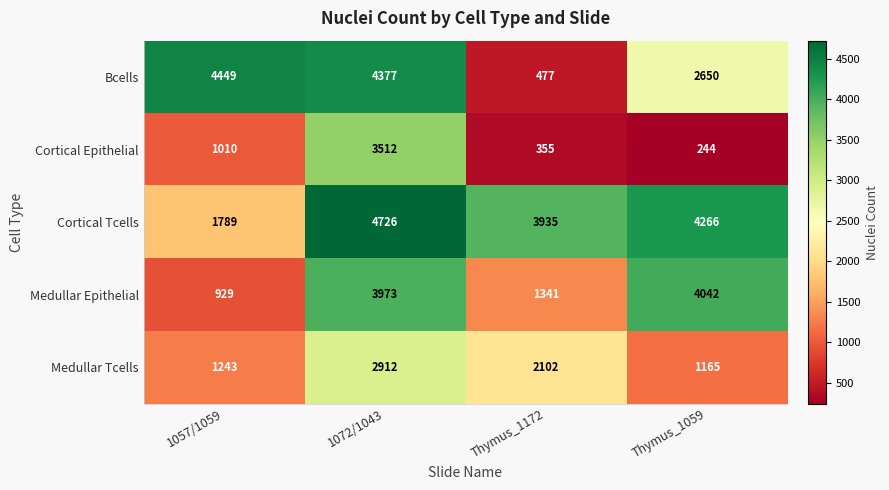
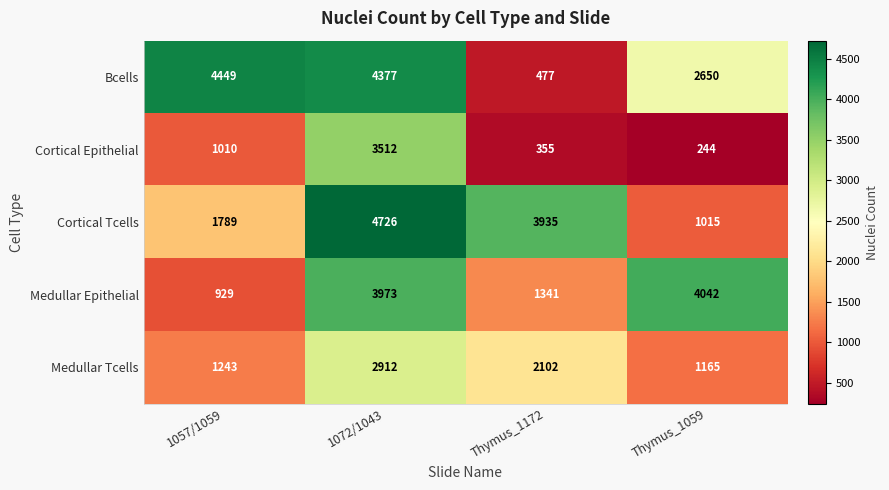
  {
    "Bcells": {
      "1057/1059": 4449,
      "1072/1043": 4377,
      "Thymus_1172": 477,
      "Thymus_1059": 2650
    },
    "Cortical Epithelial": {
      "1057/1059": 1010,
      "1072/1043": 3512,
      "Thymus_1172": 355,
      "Thymus_1059": 244
    },
    "Cortical Tcells": {
      "1057/1059": 1789,
      "1072/1043": 4726,
      "Thymus_1172": 3935,
-     "Thymus_1059": 4266
+     "Thymus_1059": 1015
    },
    "Medullar Epithelial": {
      "1057/1059": 929,
      "1072/1043": 3973,
      "Thymus_1172": 1341,
      "Thymus_1059": 4042
    },
    "Medullar Tcells": {
      "1057/1059": 1243,
      "1072/1043": 2912,
      "Thymus_1172": 2102,
      "Thymus_1059": 1165
    }
  }
